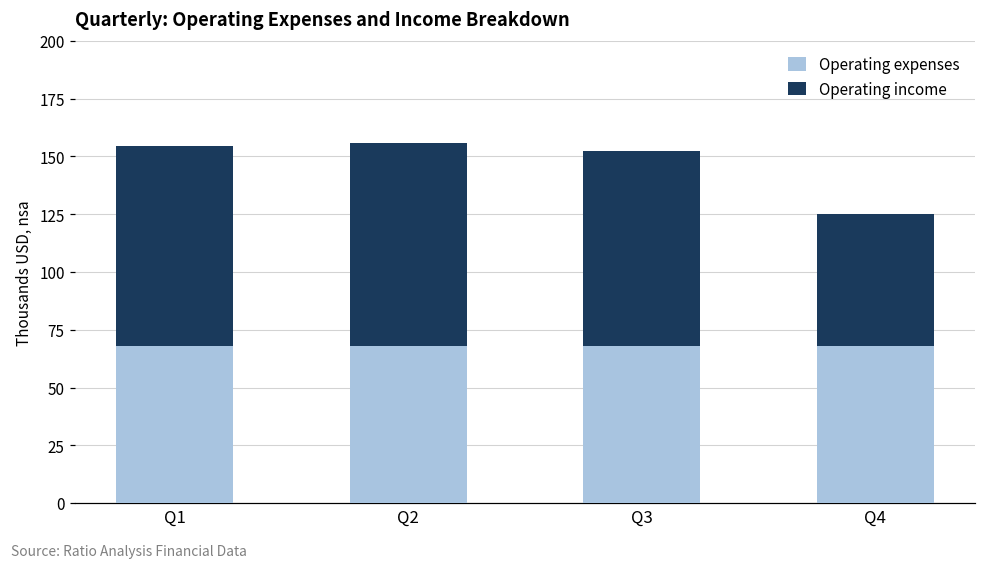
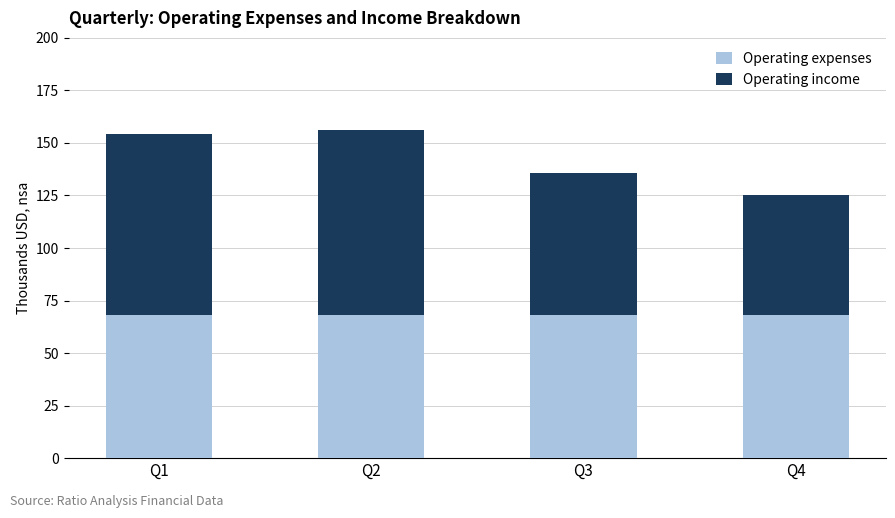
  {
    "Operating expenses": {
      "Q1": 68,
      "Q2": 68,
      "Q3": 68,
      "Q4": 68
    },
    "Operating income": {
      "Q1": 86,
      "Q2": 88,
-     "Q3": 84,
+     "Q3": 68,
      "Q4": 57
    }
  }
